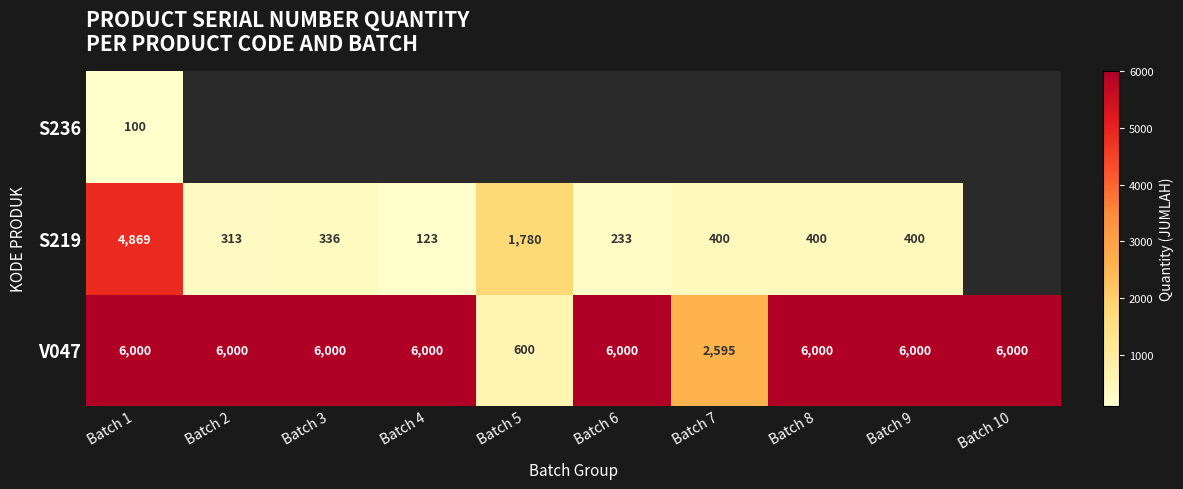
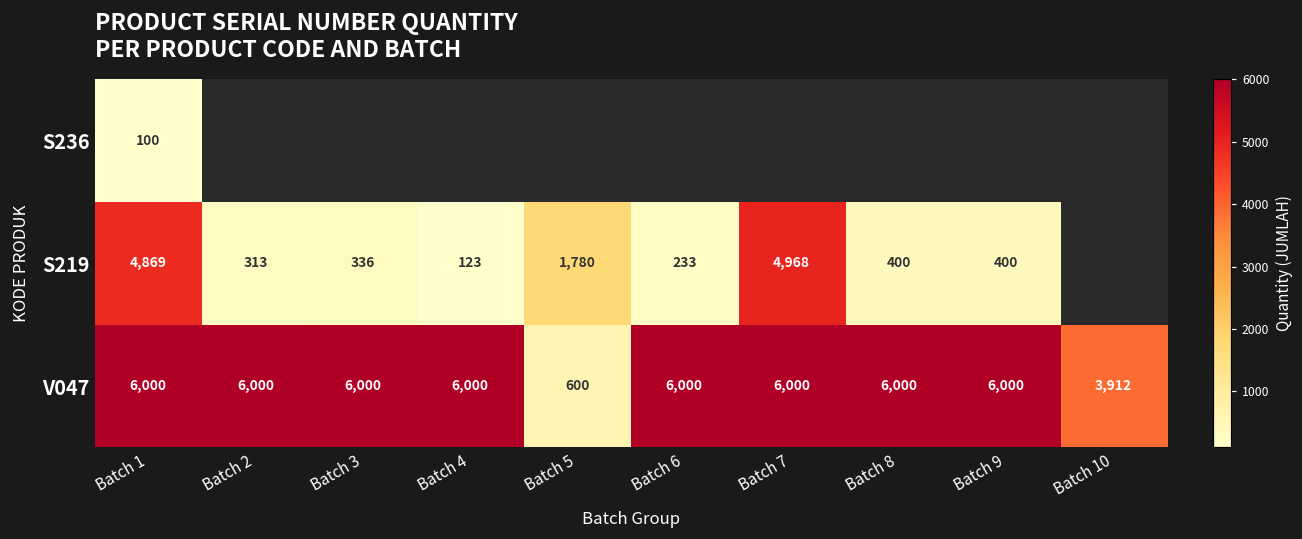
  {
    "S236": {
      "Batch 1": "100"
    },
    "S219": {
      "Batch 1": "4,869",
      "Batch 2": "313",
      "Batch 3": "336",
      "Batch 4": "123",
      "Batch 5": "1,780",
      "Batch 6": "233",
-     "Batch 7": "400",
+     "Batch 7": "4,968",
      "Batch 8": "400",
      "Batch 9": "400"
    },
    "V047": {
      "Batch 1": "6,000",
      "Batch 2": "6,000",
      "Batch 3": "6,000",
      "Batch 4": "6,000",
      "Batch 5": "600",
      "Batch 6": "6,000",
-     "Batch 7": "2,595",
+     "Batch 7": "6,000",
      "Batch 8": "6,000",
      "Batch 9": "6,000",
-     "Batch 10": "6,000"
+     "Batch 10": "3,912"
    }
  }
